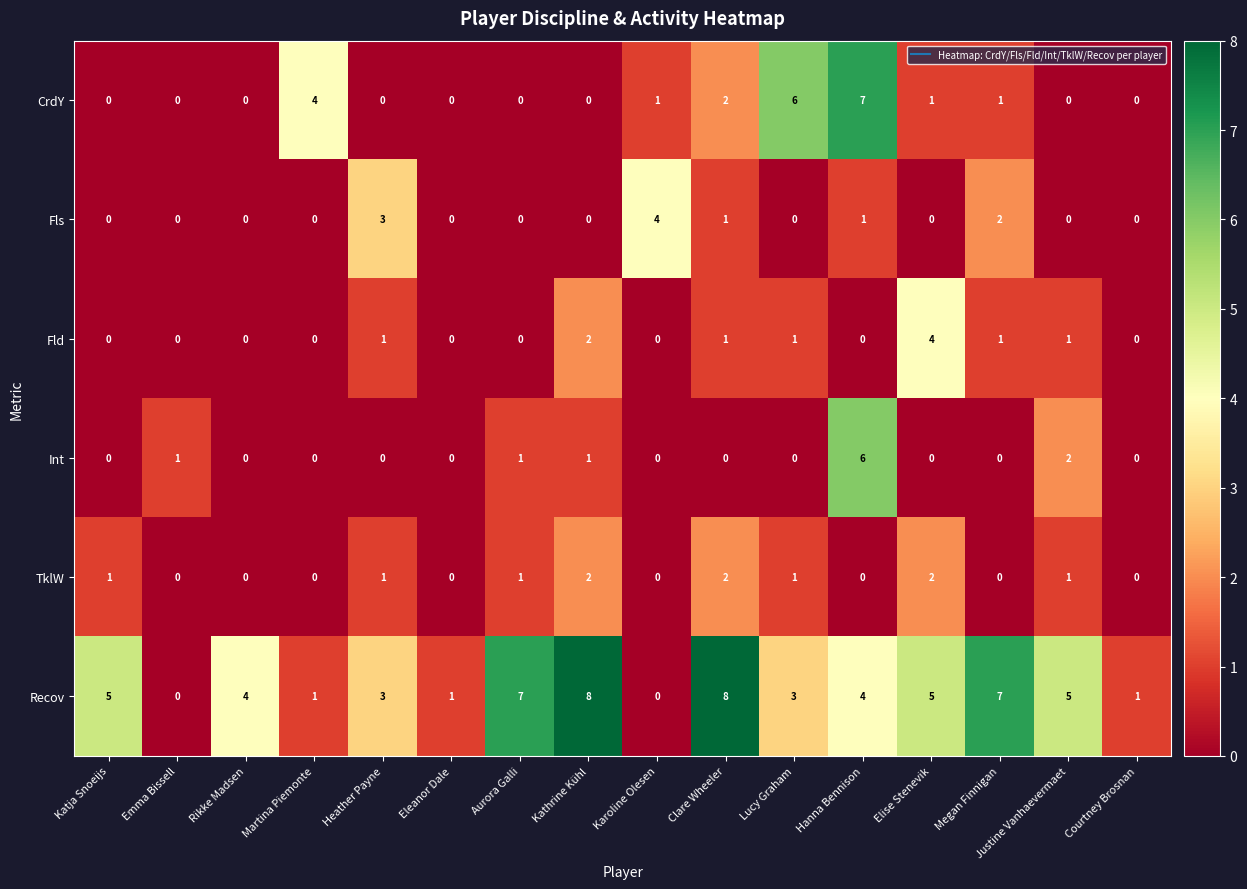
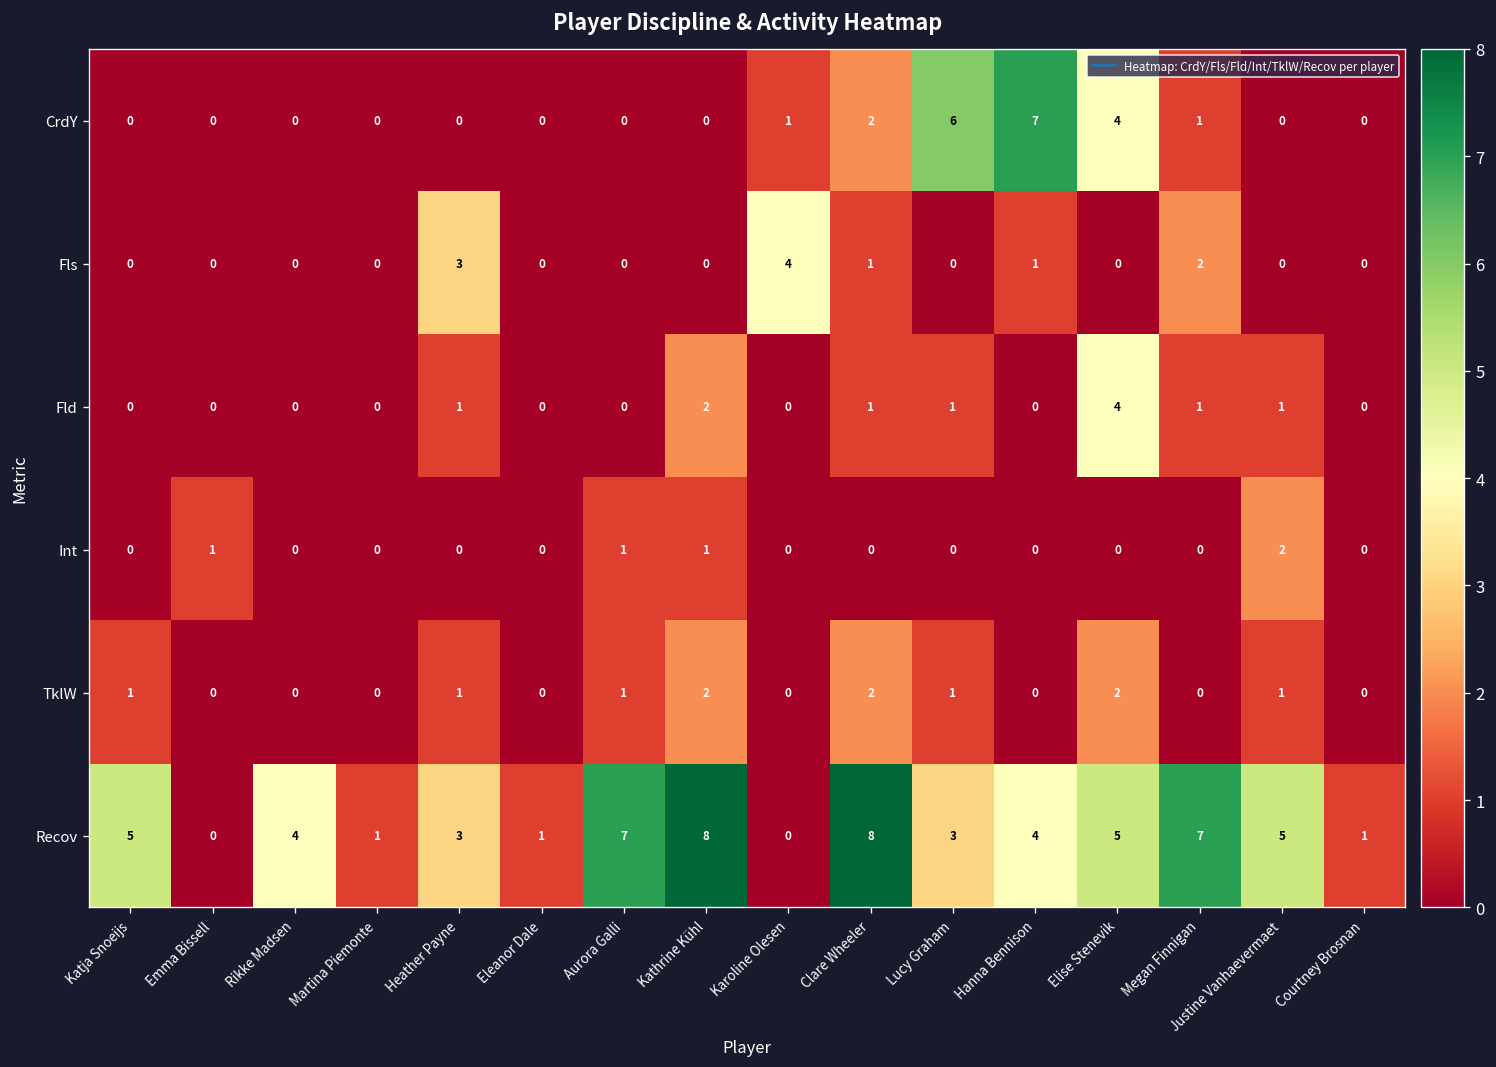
  {
    "CrdY": {
      "Katja Snoeijs": 0,
      "Emma Bissell": 0,
      "Rikke Madsen": 0,
-     "Martina Piemonte": 4,
+     "Martina Piemonte": 0,
      "Heather Payne": 0,
      "Eleanor Dale": 0,
      "Aurora Galli": 0,
      "Kathrine Kühl": 0,
      "Karoline Olesen": 1,
      "Clare Wheeler": 2,
      "Lucy Graham": 6,
      "Hanna Bennison": 7,
-     "Elise Stenevik": 1,
+     "Elise Stenevik": 4,
      "Megan Finnigan": 1,
      "Justine Vanhaevermaet": 0,
      "Courtney Brosnan": 0
    },
    "Fls": {
      "Katja Snoeijs": 0,
      "Emma Bissell": 0,
      "Rikke Madsen": 0,
      "Martina Piemonte": 0,
      "Heather Payne": 3,
      "Eleanor Dale": 0,
      "Aurora Galli": 0,
      "Kathrine Kühl": 0,
      "Karoline Olesen": 4,
      "Clare Wheeler": 1,
      "Lucy Graham": 0,
      "Hanna Bennison": 1,
      "Elise Stenevik": 0,
      "Megan Finnigan": 2,
      "Justine Vanhaevermaet": 0,
      "Courtney Brosnan": 0
    },
    "Fld": {
      "Katja Snoeijs": 0,
      "Emma Bissell": 0,
      "Rikke Madsen": 0,
      "Martina Piemonte": 0,
      "Heather Payne": 1,
      "Eleanor Dale": 0,
      "Aurora Galli": 0,
      "Kathrine Kühl": 2,
      "Karoline Olesen": 0,
      "Clare Wheeler": 1,
      "Lucy Graham": 1,
      "Hanna Bennison": 0,
      "Elise Stenevik": 4,
      "Megan Finnigan": 1,
      "Justine Vanhaevermaet": 1,
      "Courtney Brosnan": 0
    },
    "Int": {
      "Katja Snoeijs": 0,
      "Emma Bissell": 1,
      "Rikke Madsen": 0,
      "Martina Piemonte": 0,
      "Heather Payne": 0,
      "Eleanor Dale": 0,
      "Aurora Galli": 1,
      "Kathrine Kühl": 1,
      "Karoline Olesen": 0,
      "Clare Wheeler": 0,
      "Lucy Graham": 0,
-     "Hanna Bennison": 6,
+     "Hanna Bennison": 0,
      "Elise Stenevik": 0,
      "Megan Finnigan": 0,
      "Justine Vanhaevermaet": 2,
      "Courtney Brosnan": 0
    },
    "TklW": {
      "Katja Snoeijs": 1,
      "Emma Bissell": 0,
      "Rikke Madsen": 0,
      "Martina Piemonte": 0,
      "Heather Payne": 1,
      "Eleanor Dale": 0,
      "Aurora Galli": 1,
      "Kathrine Kühl": 2,
      "Karoline Olesen": 0,
      "Clare Wheeler": 2,
      "Lucy Graham": 1,
      "Hanna Bennison": 0,
      "Elise Stenevik": 2,
      "Megan Finnigan": 0,
      "Justine Vanhaevermaet": 1,
      "Courtney Brosnan": 0
    },
    "Recov": {
      "Katja Snoeijs": 5,
      "Emma Bissell": 0,
      "Rikke Madsen": 4,
      "Martina Piemonte": 1,
      "Heather Payne": 3,
      "Eleanor Dale": 1,
      "Aurora Galli": 7,
      "Kathrine Kühl": 8,
      "Karoline Olesen": 0,
      "Clare Wheeler": 8,
      "Lucy Graham": 3,
      "Hanna Bennison": 4,
      "Elise Stenevik": 5,
      "Megan Finnigan": 7,
      "Justine Vanhaevermaet": 5,
      "Courtney Brosnan": 1
    }
  }
